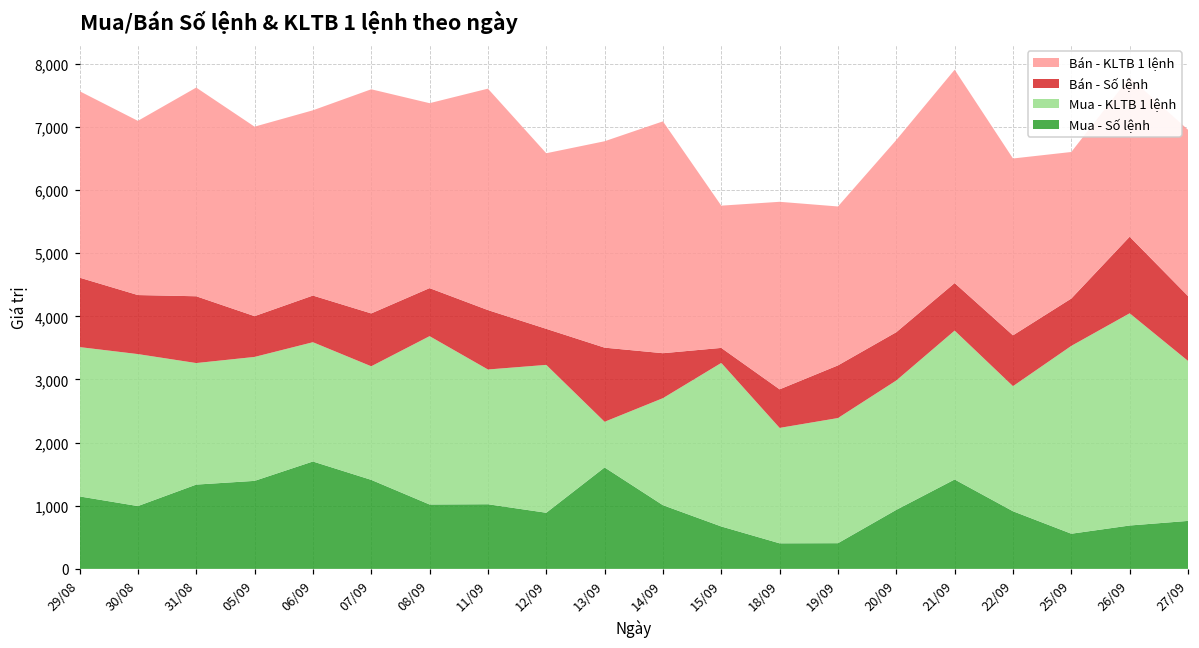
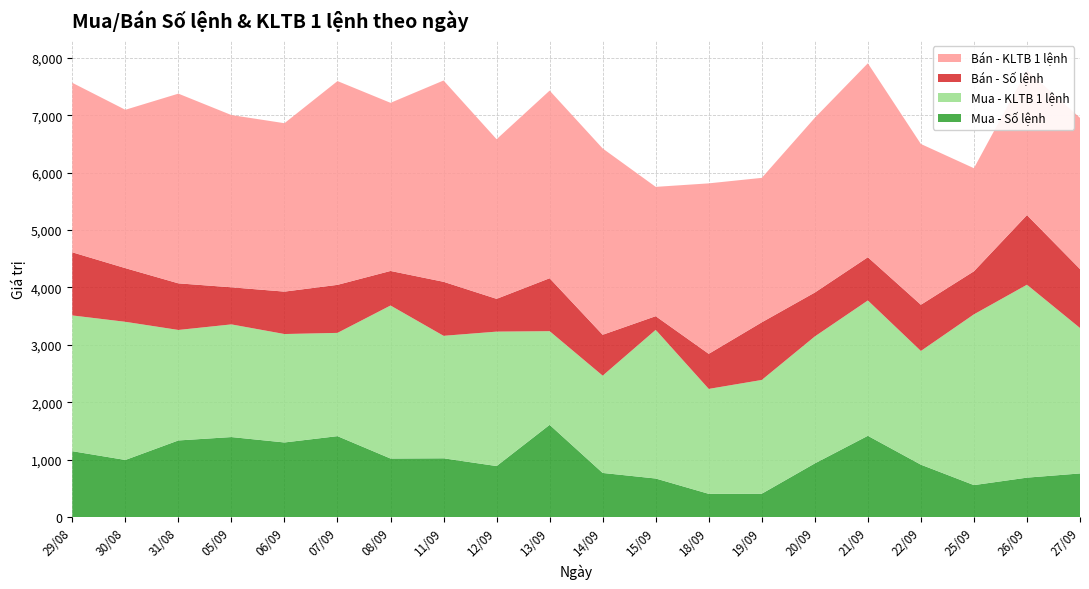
  {
    "Mua - Số lệnh": {
      "29/08": "1,100",
      "30/08": "1,000",
      "31/08": "1,300",
      "05/09": "1,400",
-     "06/09": "1,700",
+     "06/09": "1,300",
      "07/09": "1,400",
      "08/09": "1,000",
      "11/09": "1,000",
      "12/09": "900",
      "13/09": "1,600",
-     "14/09": "1,000",
+     "14/09": "800",
      "15/09": "700",
      "18/09": "400",
      "19/09": "400",
      "20/09": "900",
      "21/09": "1,400",
      "22/09": "900",
      "25/09": "600",
      "26/09": "700",
      "27/09": "800"
    },
    "Mua - KLTB 1 lệnh": {
      "29/08": "2,400",
      "30/08": "2,400",
      "31/08": "1,900",
      "05/09": "2,000",
      "06/09": "1,900",
      "07/09": "1,800",
      "08/09": "2,700",
      "11/09": "2,100",
      "12/09": "2,300",
-     "13/09": "700",
+     "13/09": "1,600",
      "14/09": "1,700",
      "15/09": "2,600",
      "18/09": "1,800",
      "19/09": "2,000",
-     "20/09": "2,000",
+     "20/09": "2,200",
      "21/09": "2,400",
      "22/09": "2,000",
      "25/09": "3,000",
      "26/09": "3,400",
      "27/09": "2,500"
    },
    "Bán - Số lệnh": {
      "29/08": "1,100",
      "30/08": "900",
-     "31/08": "1,100",
+     "31/08": "800",
      "05/09": "600",
      "06/09": "700",
      "07/09": "800",
-     "08/09": "800",
+     "08/09": "600",
      "11/09": "900",
      "12/09": "600",
-     "13/09": "1,200",
+     "13/09": "900",
      "14/09": "700",
      "15/09": "200",
      "18/09": "600",
-     "19/09": "800",
+     "19/09": "1,000",
      "20/09": "800",
      "21/09": "800",
      "22/09": "800",
      "25/09": "800",
      "26/09": "1,200",
      "27/09": "1,000"
    },
    "Bán - KLTB 1 lệnh": {
      "29/08": "3,000",
      "30/08": "2,800",
      "31/08": "3,300",
      "05/09": "3,000",
      "06/09": "2,900",
      "07/09": "3,600",
      "08/09": "2,900",
      "11/09": "3,500",
      "12/09": "2,800",
      "13/09": "3,300",
-     "14/09": "3,700",
+     "14/09": "3,200",
      "15/09": "2,300",
      "18/09": "3,000",
      "19/09": "2,500",
      "20/09": "3,000",
      "21/09": "3,400",
      "22/09": "2,800",
-     "25/09": "2,300",
+     "25/09": "1,800",
      "27/09": "2,600"
    }
  }
